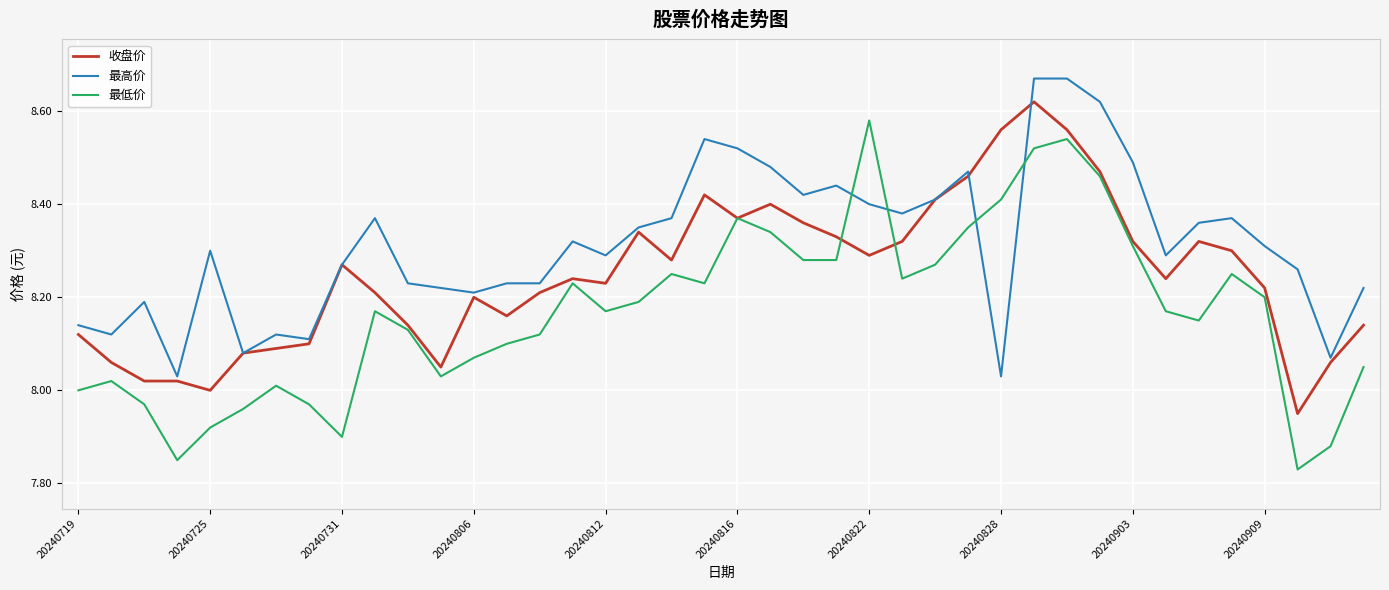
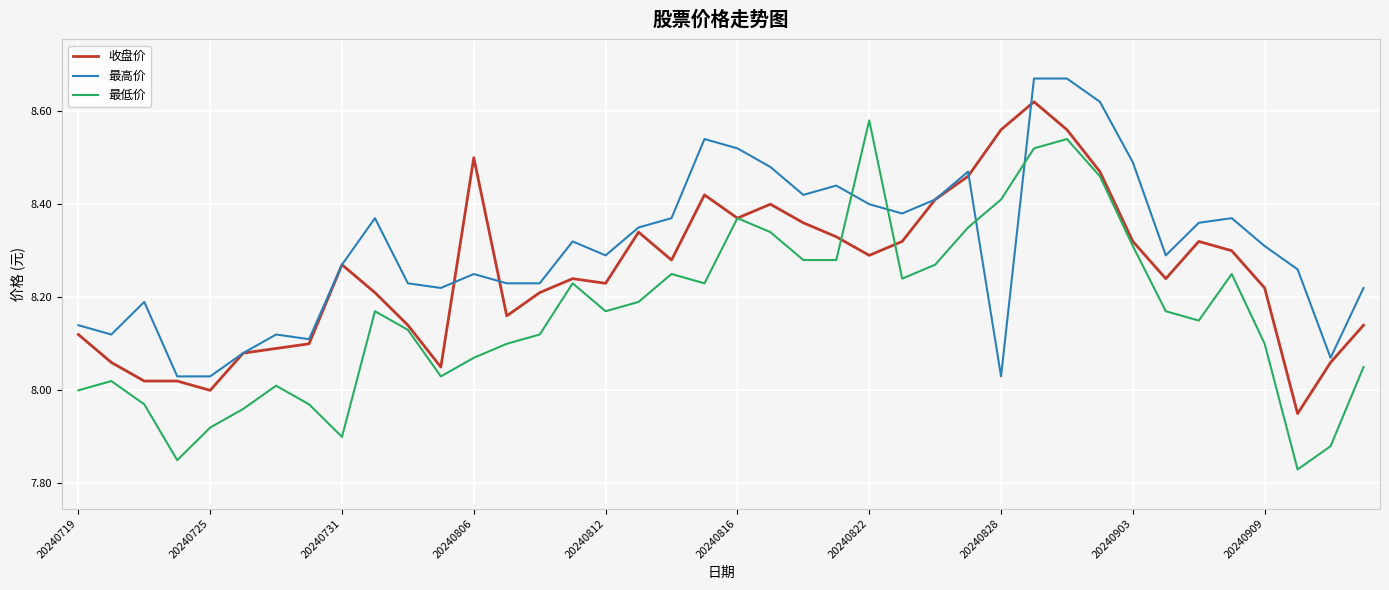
  {
    "收盘价": {
      "20240719": 8.12,
      "20240725": 8.0,
-     "20240806": 8.2,
+     "20240806": 8.5,
      "20240812": 8.23,
      "20240822": 8.29,
      "20240828": 8.56,
      "20240903": 8.32,
      "20240909": 8.22
    },
    "最高价": {
      "20240719": 8.14,
-     "20240725": 8.30,
-     "20240806": 8.21,
+     "20240725": 8.03,
+     "20240806": 8.25,
      "20240812": 8.29,
      "20240816": 8.52,
      "20240822": 8.40,
      "20240828": 8.03,
      "20240903": 8.49,
      "20240909": 8.31
    },
    "最低价": {
      "20240719": 8.0,
      "20240725": 7.92,
      "20240731": 7.9,
      "20240806": 8.07,
      "20240812": 8.17,
      "20240822": 8.58,
      "20240828": 8.41,
      "20240903": 8.31,
-     "20240909": 8.2
+     "20240909": 8.1
    }
  }
